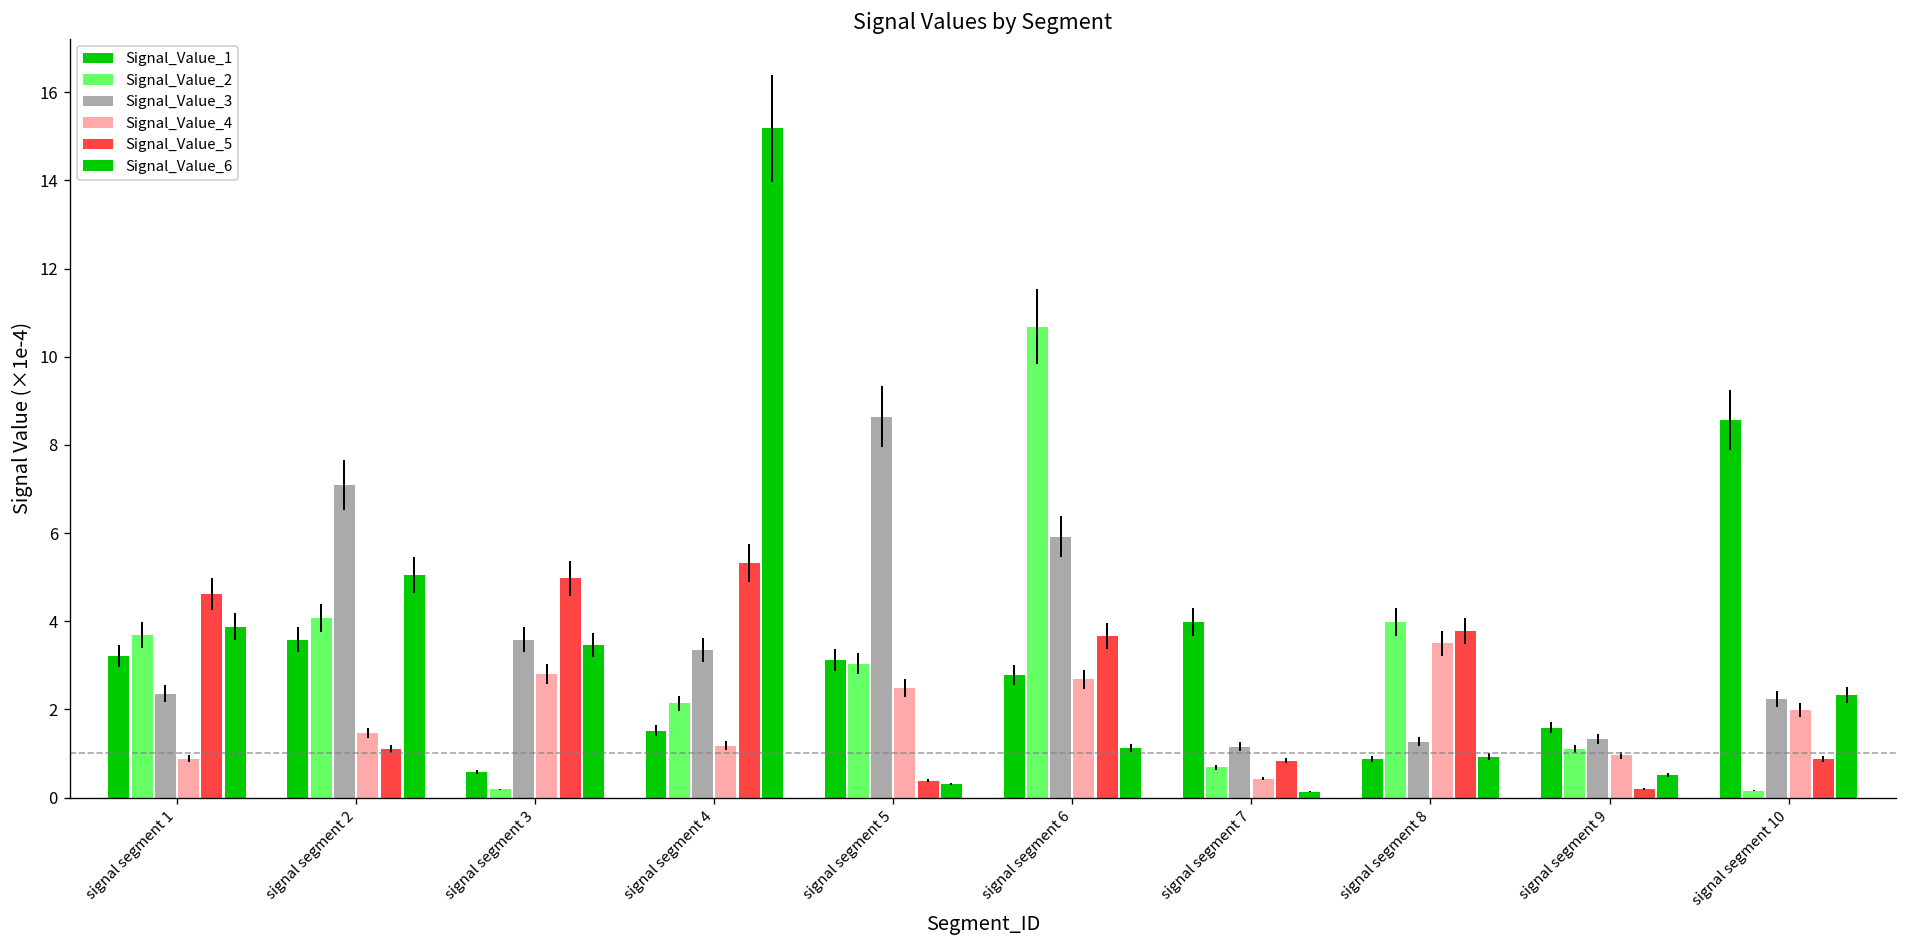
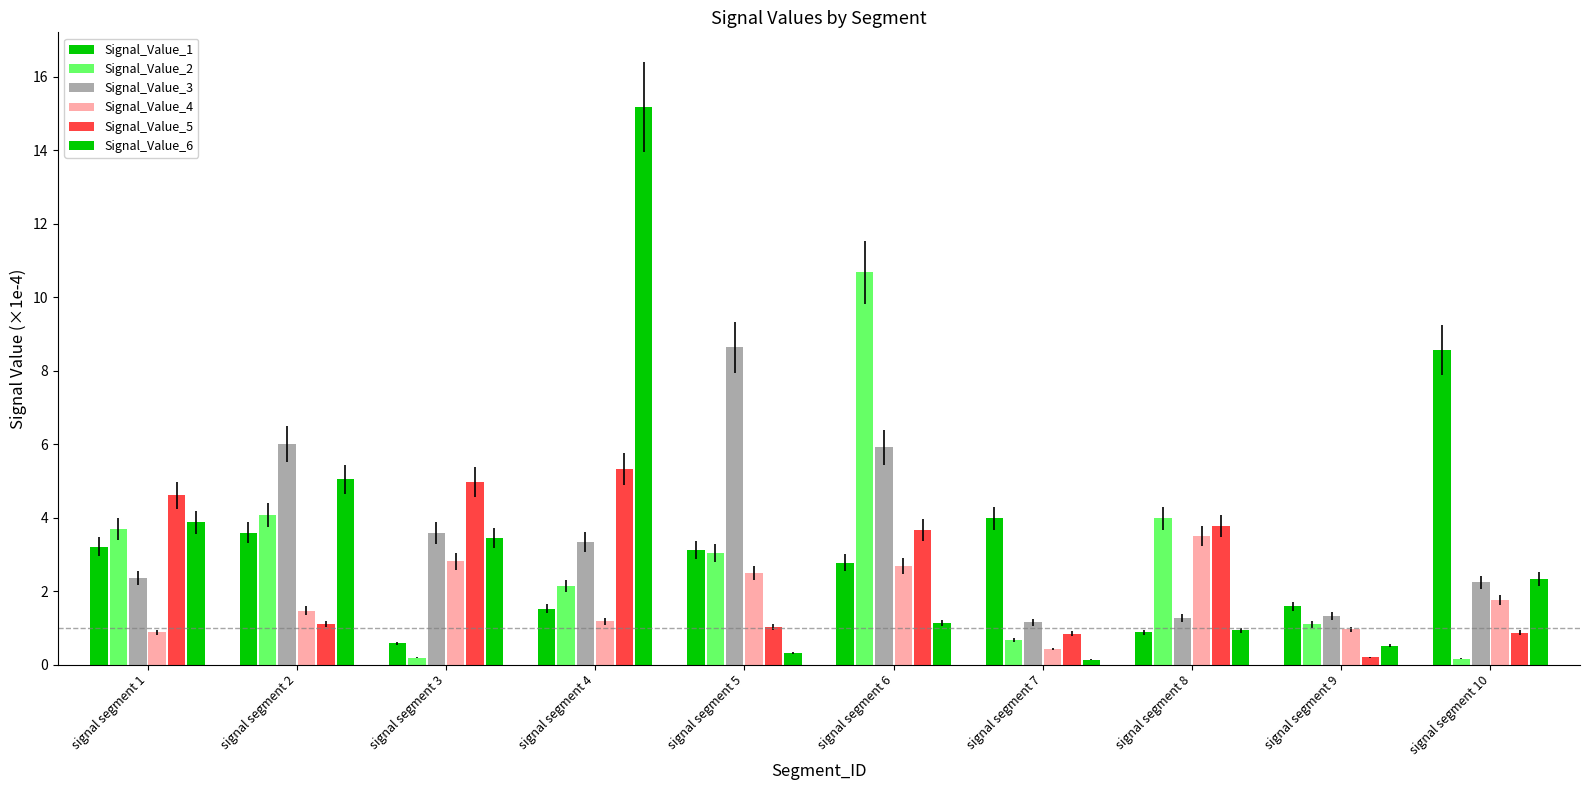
  {
    "Signal_Value_2": {
      "signal segment 1": 3.7,
      "signal segment 2": 4.1,
      "signal segment 3": 0.2,
      "signal segment 4": 2.1,
      "signal segment 5": 3.0,
      "signal segment 6": 10.7,
      "signal segment 7": 0.7,
      "signal segment 8": 4.0,
      "signal segment 9": 1.1,
      "signal segment 10": 0.2
    },
    "Signal_Value_3": {
      "signal segment 1": 2.4,
-     "signal segment 2": 7.1,
+     "signal segment 2": 6.0,
      "signal segment 3": 3.6,
      "signal segment 4": 3.3,
      "signal segment 5": 8.6,
      "signal segment 6": 5.9,
      "signal segment 7": 1.2,
      "signal segment 8": 1.3,
      "signal segment 9": 1.3,
      "signal segment 10": 2.2
    },
    "Signal_Value_4": {
      "signal segment 1": 0.9,
      "signal segment 2": 1.5,
      "signal segment 3": 2.8,
      "signal segment 4": 1.2,
      "signal segment 5": 2.5,
      "signal segment 6": 2.7,
      "signal segment 7": 0.4,
      "signal segment 8": 3.5,
      "signal segment 9": 1.0,
-     "signal segment 10": 2.0
+     "signal segment 10": 1.8
    },
    "Signal_Value_5": {
      "signal segment 1": 4.6,
      "signal segment 2": 1.1,
      "signal segment 3": 5.0,
      "signal segment 4": 5.3,
-     "signal segment 5": 0.4,
+     "signal segment 5": 1.0,
      "signal segment 6": 3.7,
      "signal segment 7": 0.8,
      "signal segment 8": 3.8,
      "signal segment 9": 0.2,
      "signal segment 10": 0.9
    }
  }
